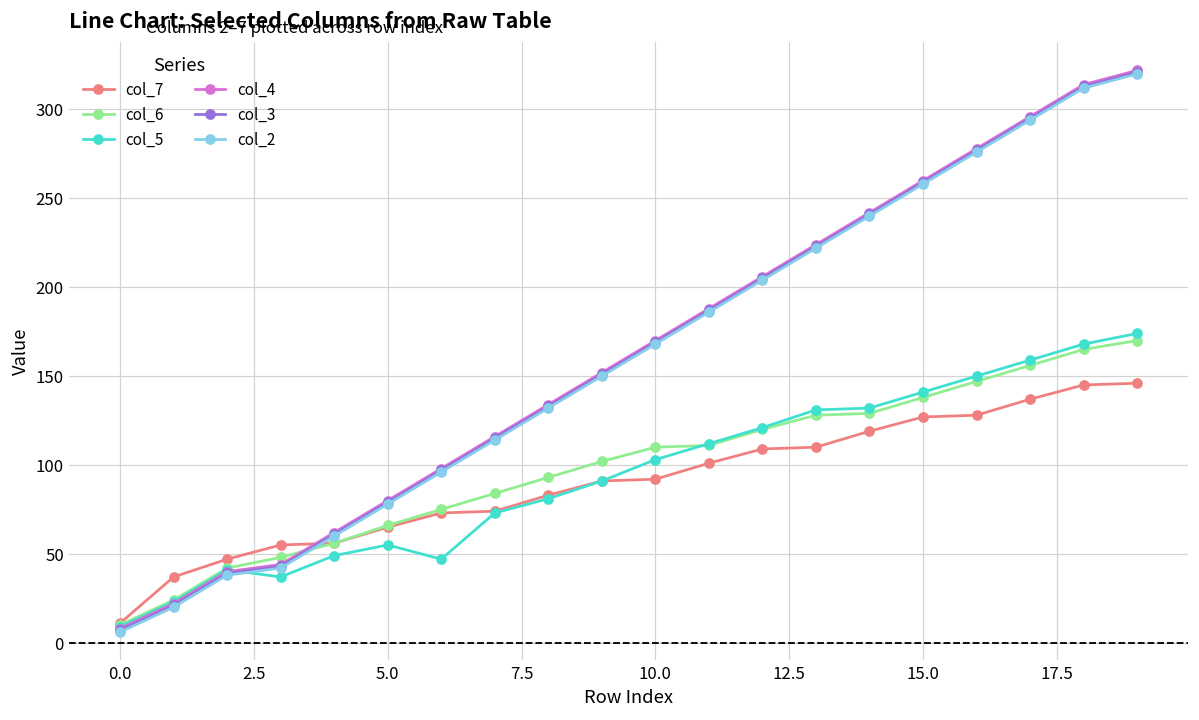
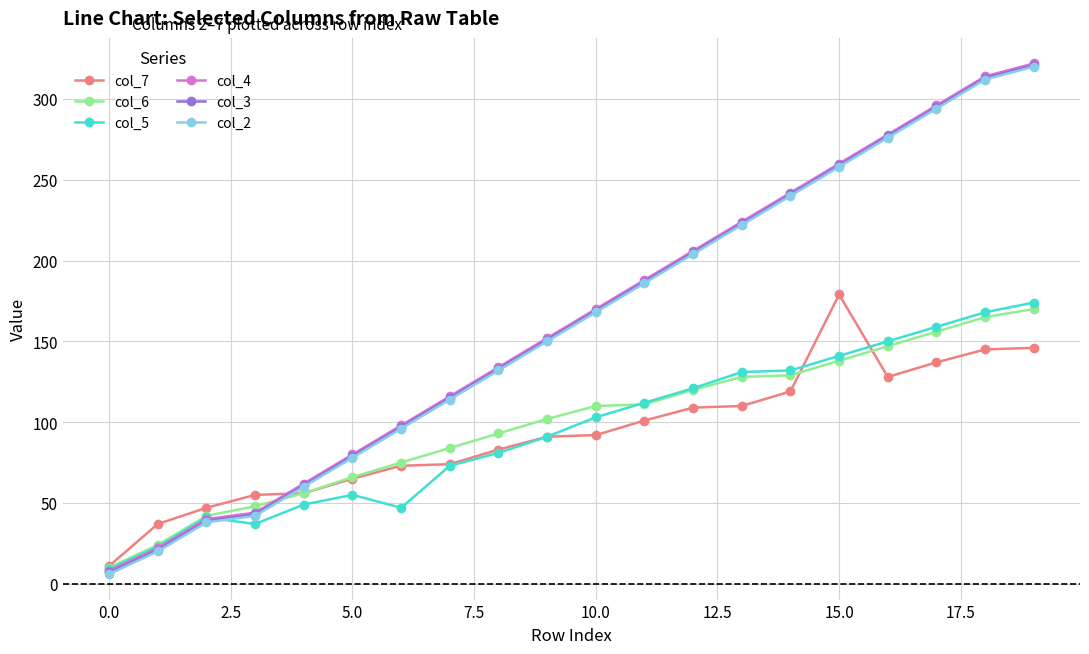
  {
    "col_7": {
      "10.0": 92,
-     "15.0": 127
+     "15.0": 179
    },
    "col_6": {
      "10.0": 110,
      "15.0": 138
    },
    "col_5": {
      "5.0": 55,
      "10.0": 103,
      "15.0": 141
    }
  }
